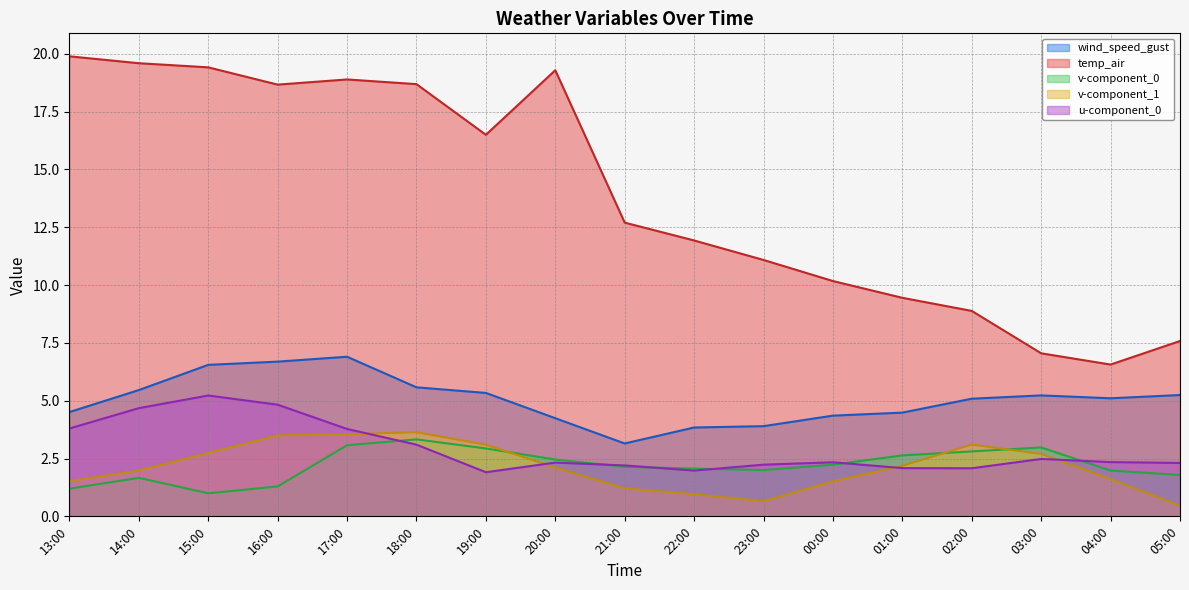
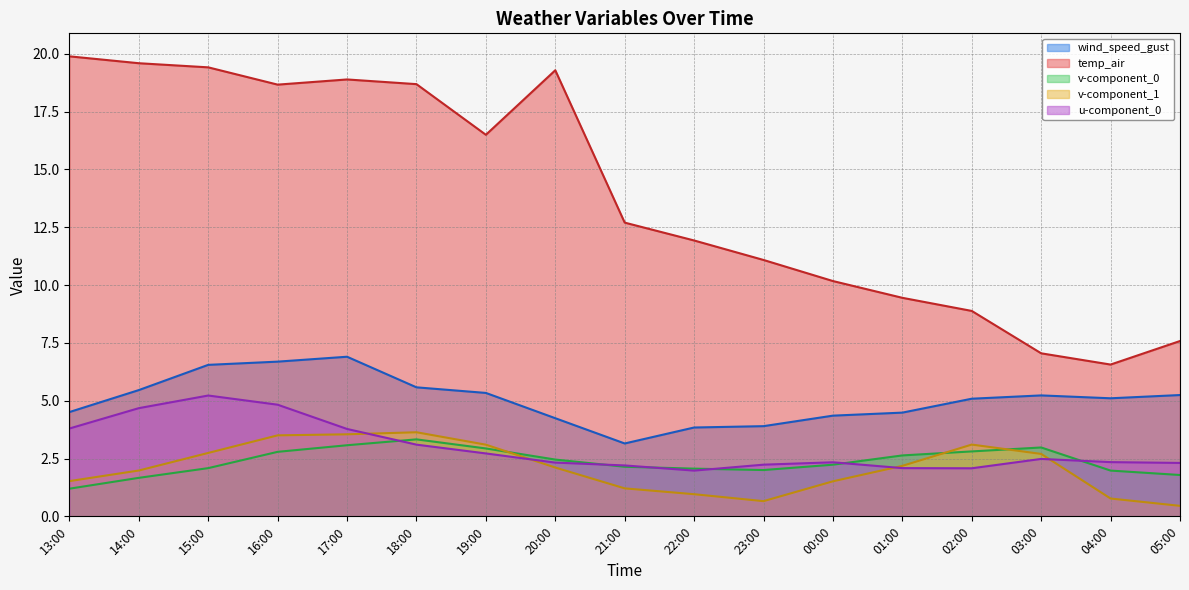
  {
    "wind_speed_gust": {
      "13:00": 4.5,
      "14:00": 5.5,
      "15:00": 6.5,
      "16:00": 6.7,
      "17:00": 6.9,
      "18:00": 5.6,
      "19:00": 5.3,
      "20:00": 4.2,
      "21:00": 3.2,
      "22:00": 3.8,
      "23:00": 3.9,
      "00:00": 4.4,
      "01:00": 4.5,
      "02:00": 5.1,
      "03:00": 5.2,
      "04:00": 5.1,
      "05:00": 5.2
    },
    "temp_air": {
      "13:00": 19.9,
      "14:00": 19.6,
      "15:00": 19.4,
      "16:00": 18.7,
      "17:00": 18.9,
      "18:00": 18.7,
      "19:00": 16.5,
      "20:00": 19.3,
      "21:00": 12.7,
      "22:00": 11.9,
      "23:00": 11.1,
      "00:00": 10.2,
      "01:00": 9.4,
      "02:00": 8.9,
      "03:00": 7.0,
      "04:00": 6.6,
      "05:00": 7.6
    },
    "v-component_0": {
      "13:00": 1.2,
      "14:00": 1.7,
-     "15:00": 1.0,
-     "16:00": 1.3,
+     "15:00": 2.1,
+     "16:00": 2.8,
      "17:00": 3.1,
      "18:00": 3.3,
      "19:00": 2.9,
      "20:00": 2.5,
      "23:00": 2.0,
      "01:00": 2.6,
      "02:00": 2.8,
      "03:00": 3.0,
      "04:00": 2.0,
      "05:00": 1.8
    },
    "v-component_1": {
      "13:00": 1.5,
      "14:00": 2.0,
      "15:00": 2.7,
      "16:00": 3.5,
      "17:00": 3.5,
      "18:00": 3.6,
      "19:00": 3.1,
      "20:00": 2.1,
      "21:00": 1.2,
      "22:00": 1.0,
      "23:00": 0.7,
      "00:00": 1.5,
      "02:00": 3.1,
      "03:00": 2.7,
-     "04:00": 1.6,
+     "04:00": 0.8,
      "05:00": 0.5
    },
    "u-component_0": {
      "13:00": 3.8,
      "14:00": 4.7,
      "15:00": 5.2,
      "16:00": 4.8,
      "17:00": 3.8,
      "18:00": 3.1,
-     "19:00": 1.9,
+     "19:00": 2.7,
      "20:00": 2.3,
      "23:00": 2.2,
      "02:00": 2.1,
      "03:00": 2.5,
      "04:00": 2.3,
      "05:00": 2.3
    }
  }
